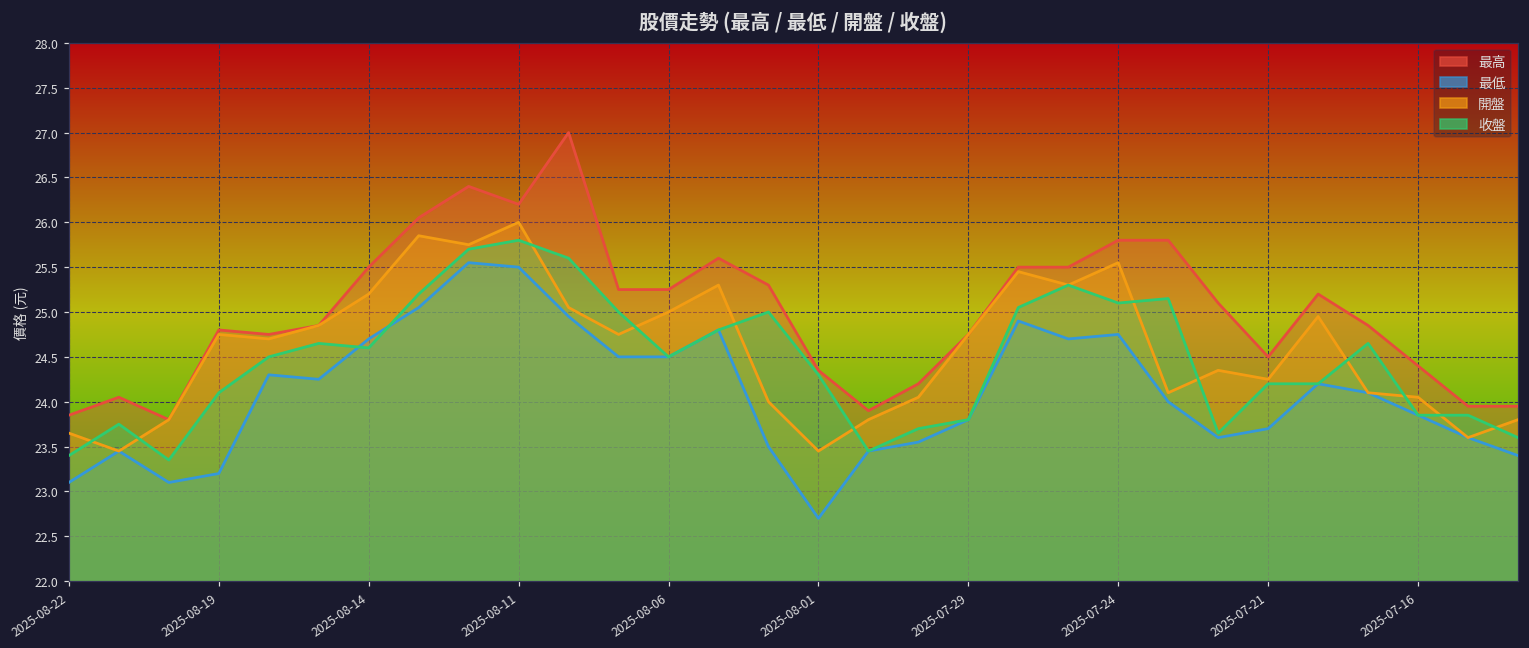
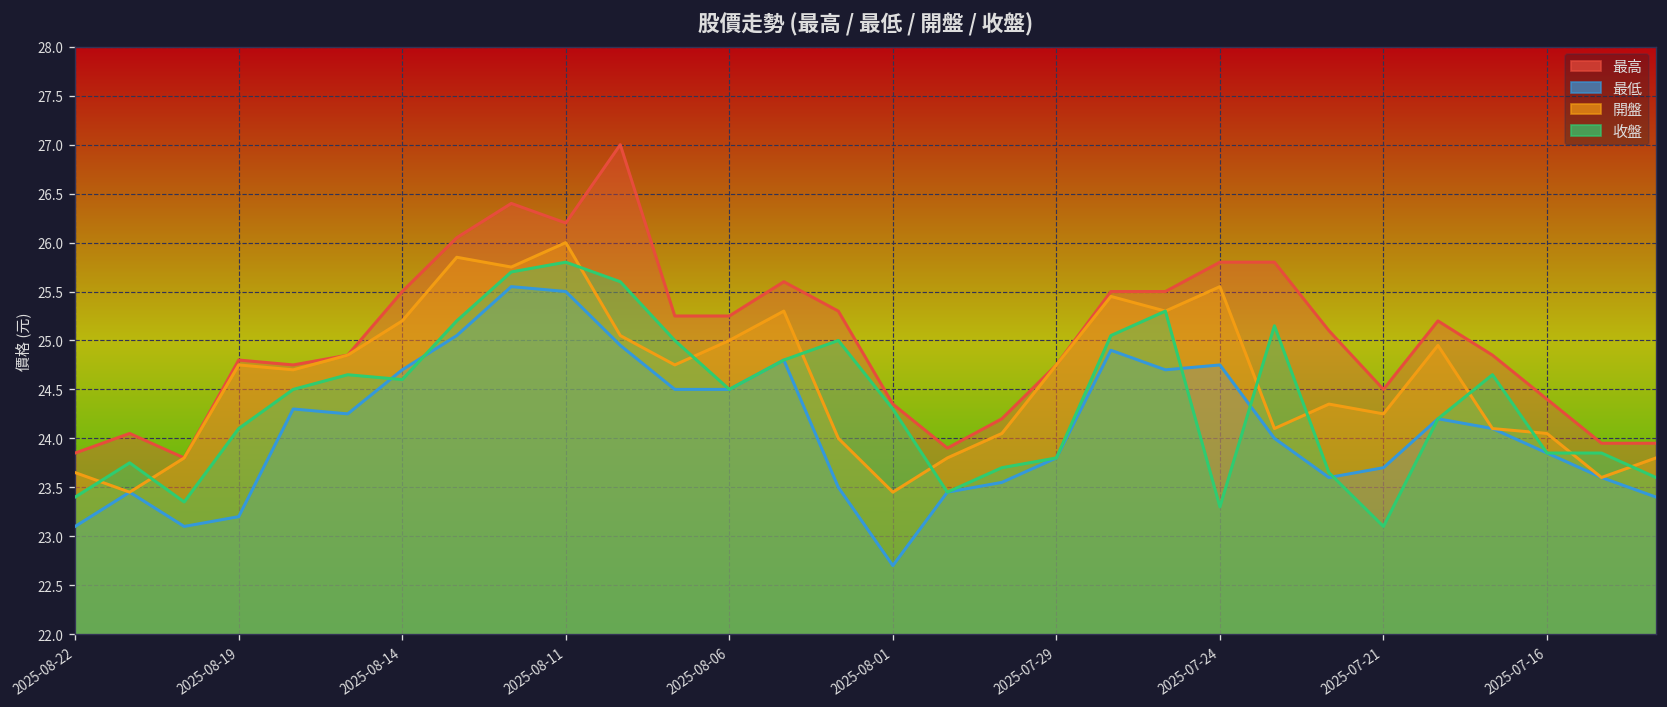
  {
    "最低": {
      "2025-08-22": 23.1,
      "2025-08-19": 23.2,
      "2025-08-14": 24.7,
      "2025-08-11": 25.5,
      "2025-08-01": 22.7,
      "2025-07-24": 24.8,
      "2025-07-21": 23.7
    },
    "收盤": {
      "2025-08-22": 23.4,
      "2025-08-19": 24.1,
      "2025-08-14": 24.6,
      "2025-08-11": 25.8,
      "2025-08-01": 24.3,
-     "2025-07-24": 25.1,
-     "2025-07-21": 24.2
+     "2025-07-24": 23.3,
+     "2025-07-21": 23.1
    }
  }
